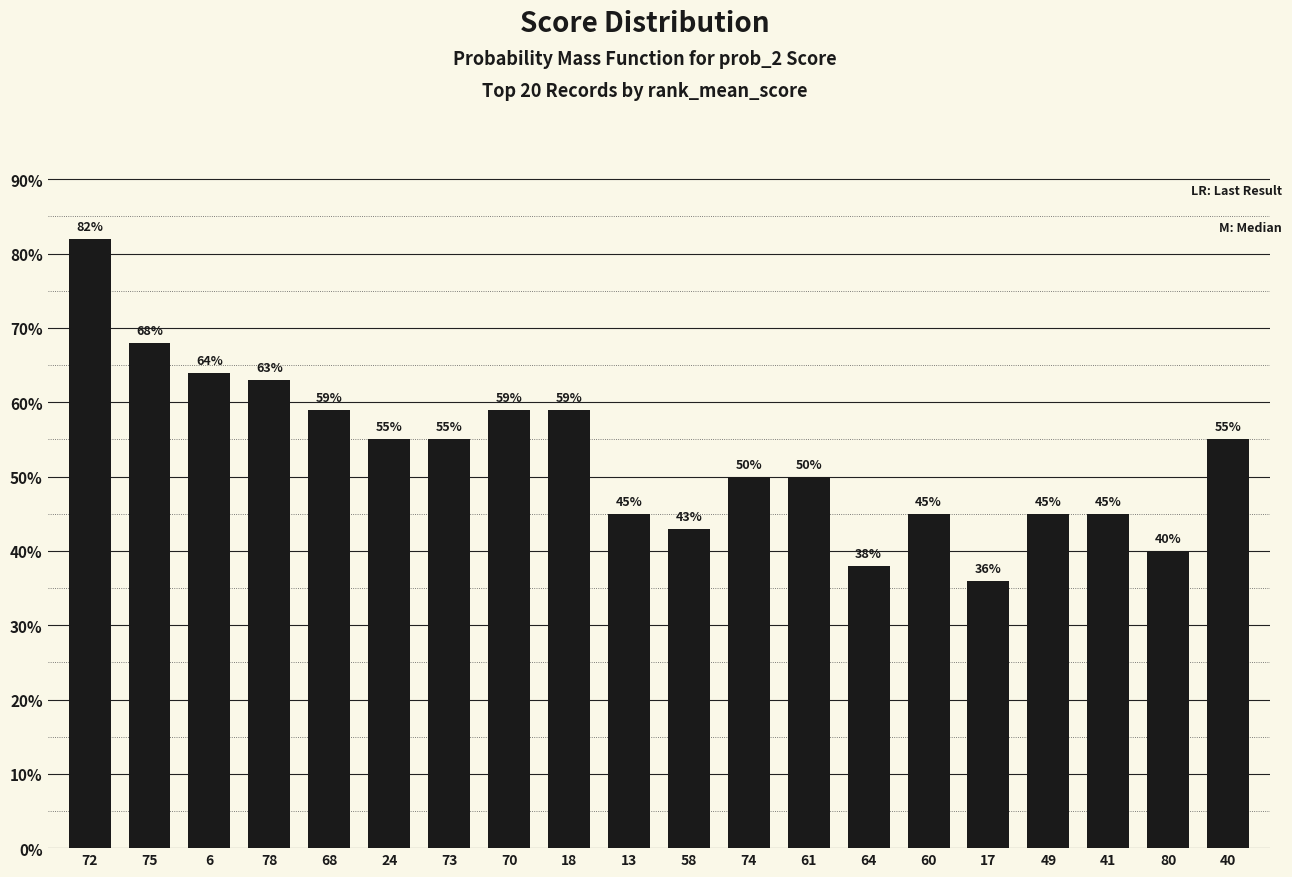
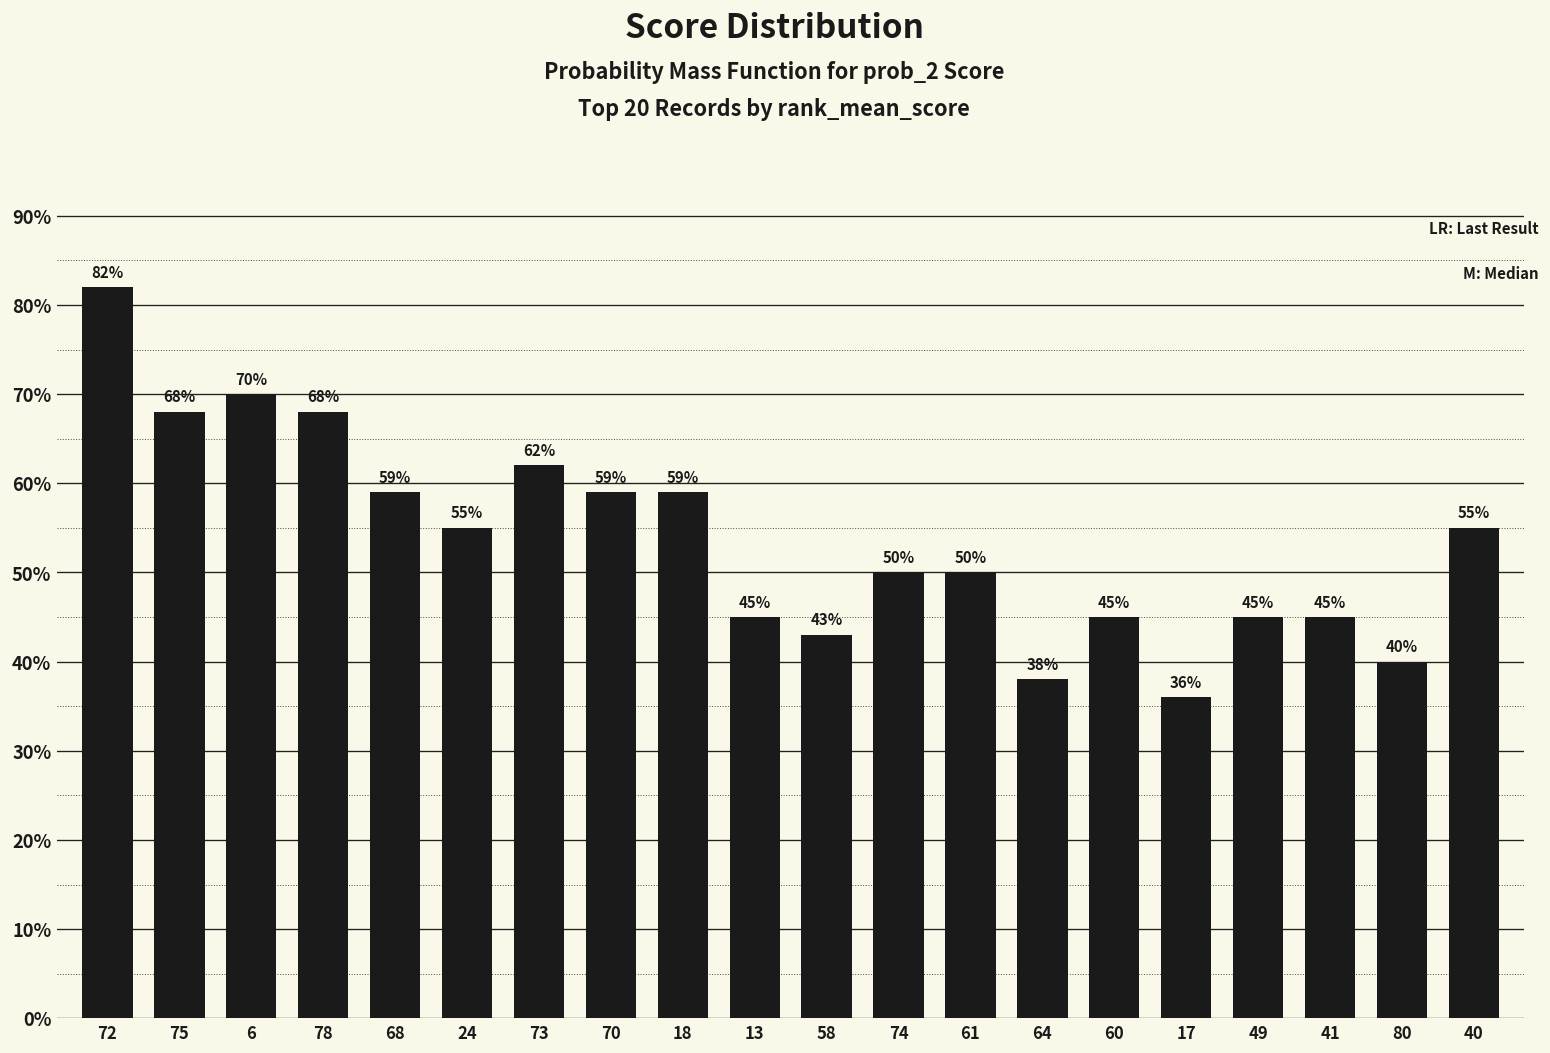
  {
    "72": "82%",
    "75": "68%",
-   "6": "64%",
-   "78": "63%",
+   "6": "70%",
+   "78": "68%",
    "68": "59%",
    "24": "55%",
-   "73": "55%",
+   "73": "62%",
    "70": "59%",
    "18": "59%",
    "13": "45%",
    "58": "43%",
    "74": "50%",
    "61": "50%",
    "64": "38%",
    "60": "45%",
    "17": "36%",
    "49": "45%",
    "41": "45%",
    "80": "40%",
    "40": "55%"
  }
